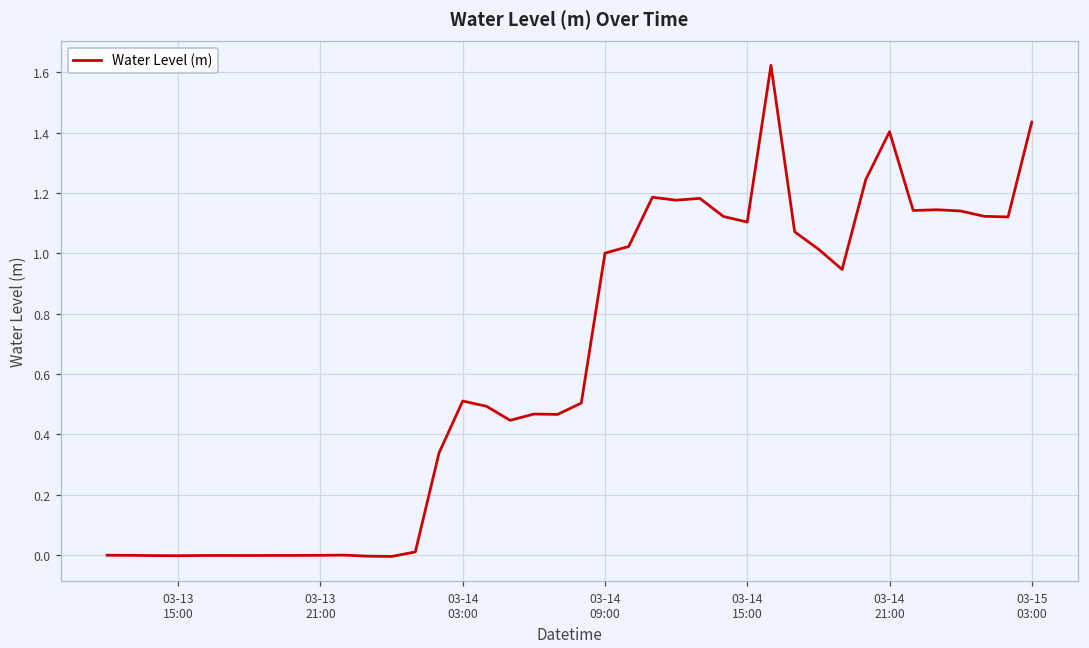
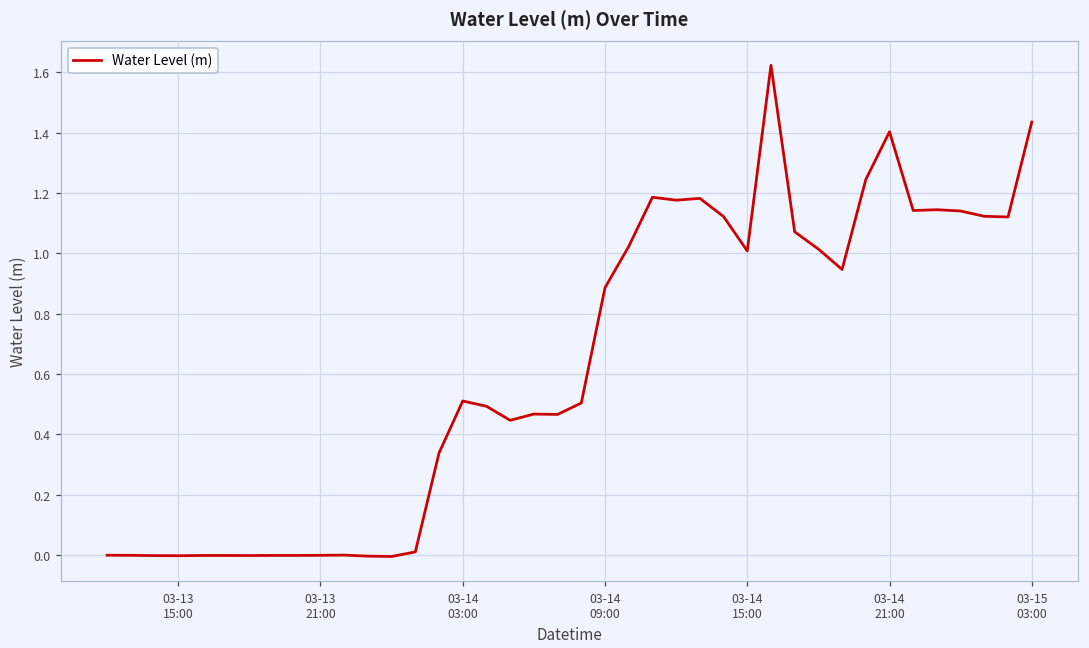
  {
    "03-13 15:00": 0.00,
    "03-13 21:00": 0.00,
    "03-14 03:00": 0.51,
-   "03-14 09:00": 1.00,
-   "03-14 15:00": 1.10,
+   "03-14 09:00": 0.89,
+   "03-14 15:00": 1.01,
    "03-14 21:00": 1.40,
    "03-15 03:00": 1.44
  }
